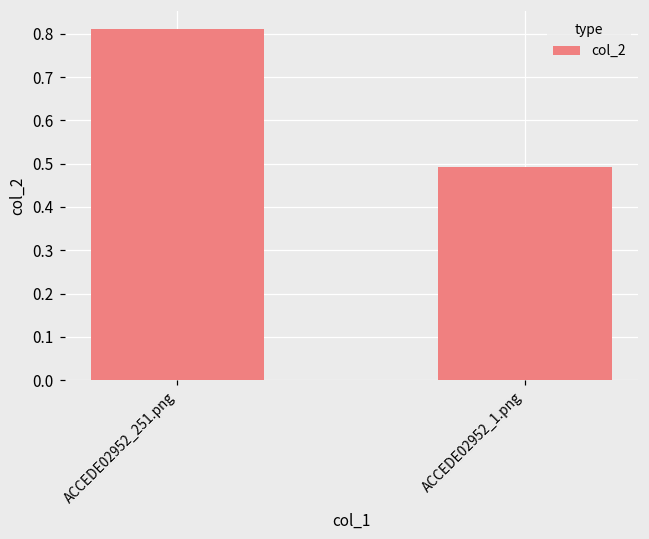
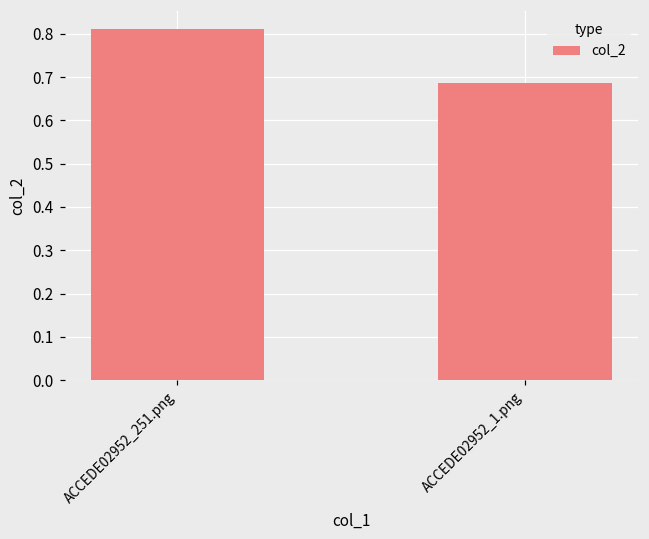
  {
    "ACCEDE02952_251.png": 0.81,
-   "ACCEDE02952_1.png": 0.49
+   "ACCEDE02952_1.png": 0.69
  }
